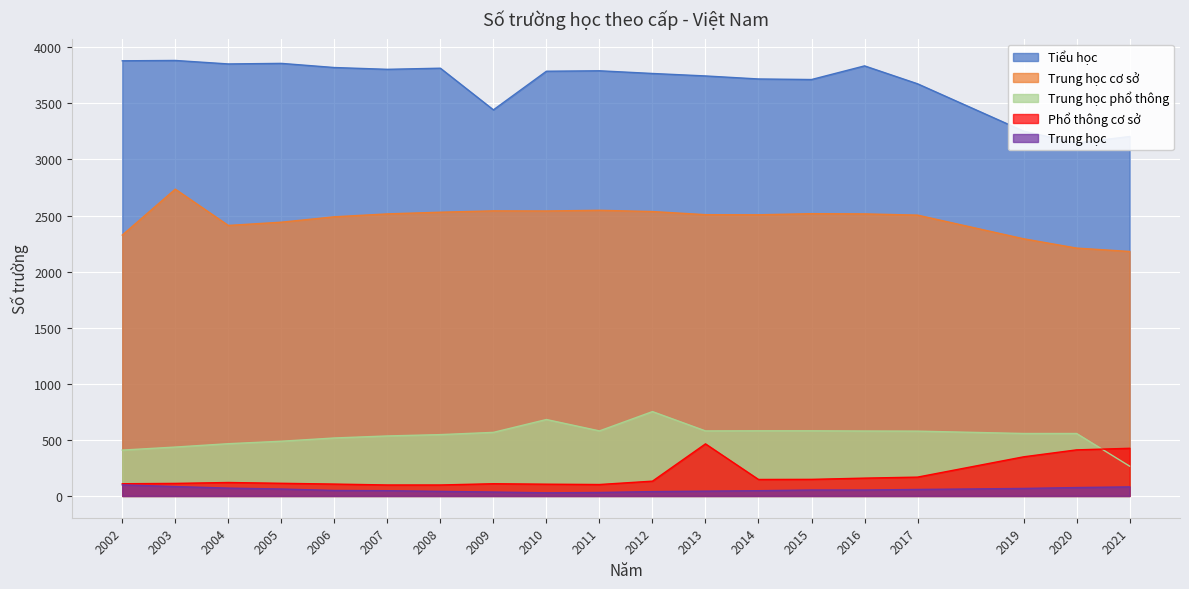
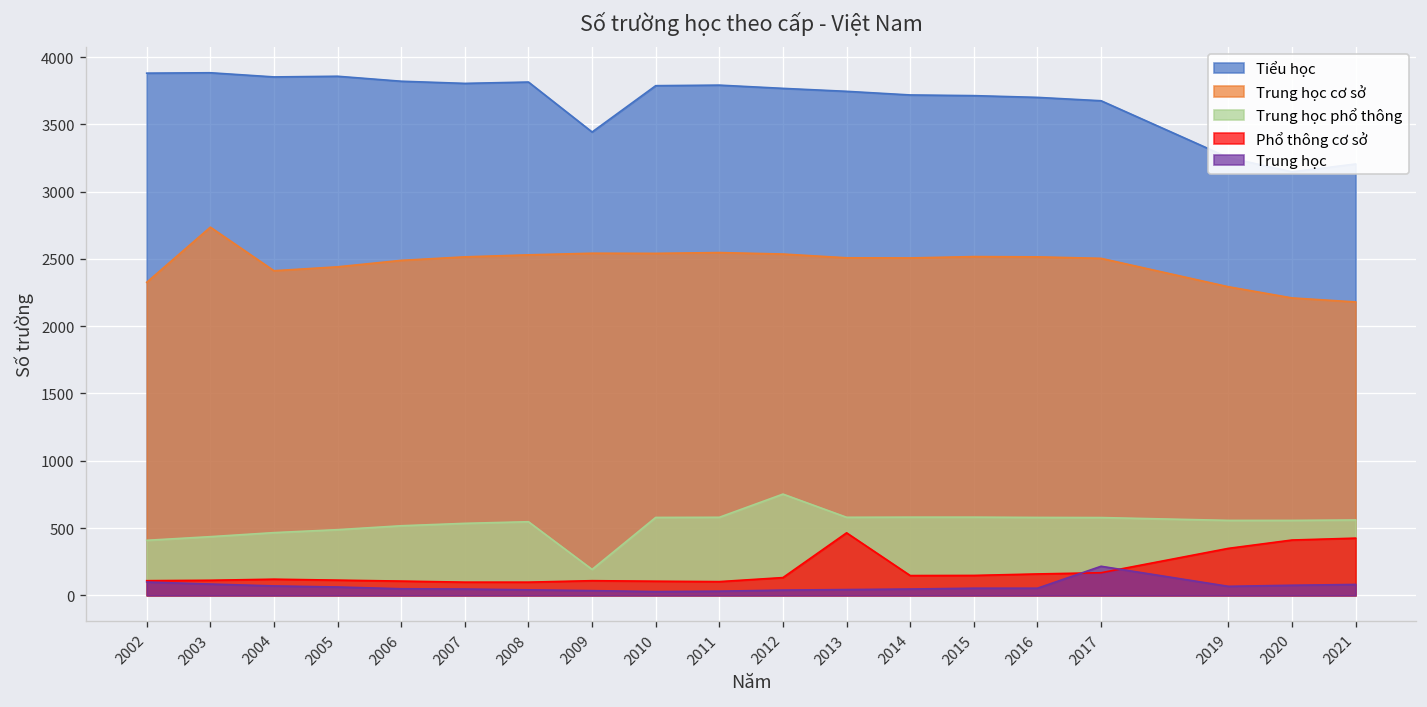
  {
    "Tiểu học": {
      "2002": 3880,
      "2003": 3880,
      "2004": 3850,
      "2005": 3860,
      "2006": 3820,
      "2007": 3800,
      "2008": 3810,
      "2009": 3440,
      "2010": 3790,
      "2011": 3790,
      "2012": 3770,
      "2013": 3750,
      "2014": 3720,
      "2015": 3710,
-     "2016": 3830,
+     "2016": 3700,
      "2017": 3680
    },
    "Trung học cơ sở": {
      "2002": 2330,
      "2003": 2740,
      "2004": 2410,
      "2005": 2440,
      "2006": 2490,
      "2007": 2520,
      "2008": 2530,
      "2009": 2540,
      "2010": 2540,
      "2011": 2550,
      "2012": 2540,
      "2013": 2510,
      "2014": 2510,
      "2015": 2520,
      "2016": 2520,
      "2017": 2500,
      "2019": 2290,
      "2020": 2210,
      "2021": 2180
    },
    "Trung học phổ thông": {
      "2002": 410,
      "2003": 440,
      "2004": 470,
      "2005": 490,
      "2006": 520,
      "2007": 540,
      "2008": 550,
-     "2009": 570,
-     "2010": 680,
+     "2009": 190,
+     "2010": 580,
      "2011": 580,
      "2012": 750,
      "2013": 580,
      "2014": 580,
      "2015": 580,
      "2016": 580,
      "2017": 580,
      "2019": 560,
      "2020": 560,
-     "2021": 270
+     "2021": 560
    },
    "Phổ thông cơ sở": {
      "2003": 110,
      "2004": 120,
      "2005": 110,
      "2006": 110,
      "2007": 100,
      "2008": 100,
      "2009": 110,
      "2010": 110,
      "2011": 100,
      "2012": 130,
      "2013": 460,
      "2014": 150,
      "2015": 150,
      "2016": 160,
      "2017": 170,
      "2019": 350,
      "2020": 410,
      "2021": 430
    },
    "Trung học": {
      "2003": 80,
      "2004": 70,
      "2005": 60,
      "2006": 50,
      "2007": 50,
      "2008": 40,
      "2009": 40,
      "2010": 30,
      "2011": 30,
      "2012": 40,
      "2013": 40,
      "2014": 50,
      "2015": 50,
      "2016": 50,
-     "2017": 60,
+     "2017": 220,
      "2019": 70,
      "2020": 80,
      "2021": 80
    }
  }
